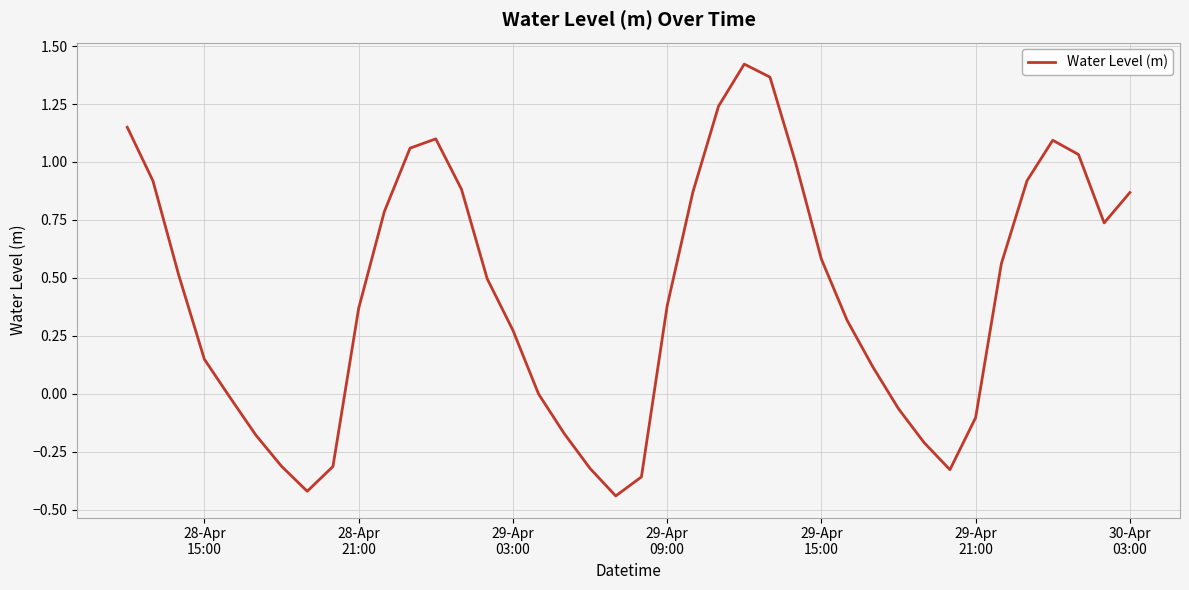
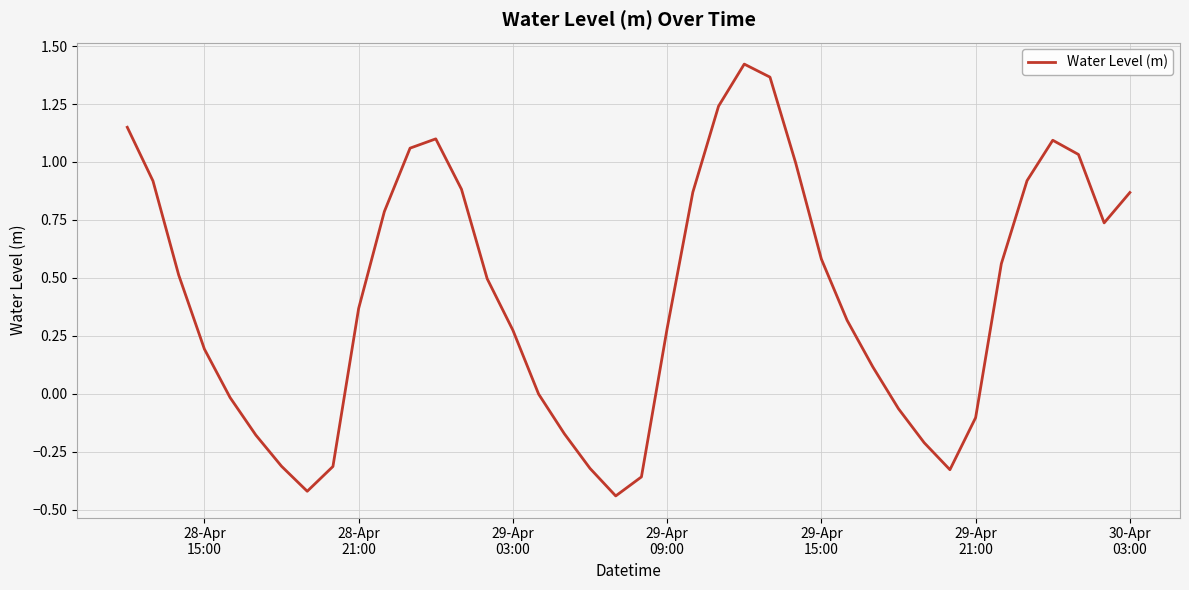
  {
-   "28-Apr 15:00": 0.15,
+   "28-Apr 15:00": 0.19,
    "28-Apr 21:00": 0.37,
    "29-Apr 03:00": 0.27,
-   "29-Apr 09:00": 0.38,
+   "29-Apr 09:00": 0.28,
    "29-Apr 15:00": 0.58,
    "29-Apr 21:00": -0.10,
    "30-Apr 03:00": 0.87
  }
